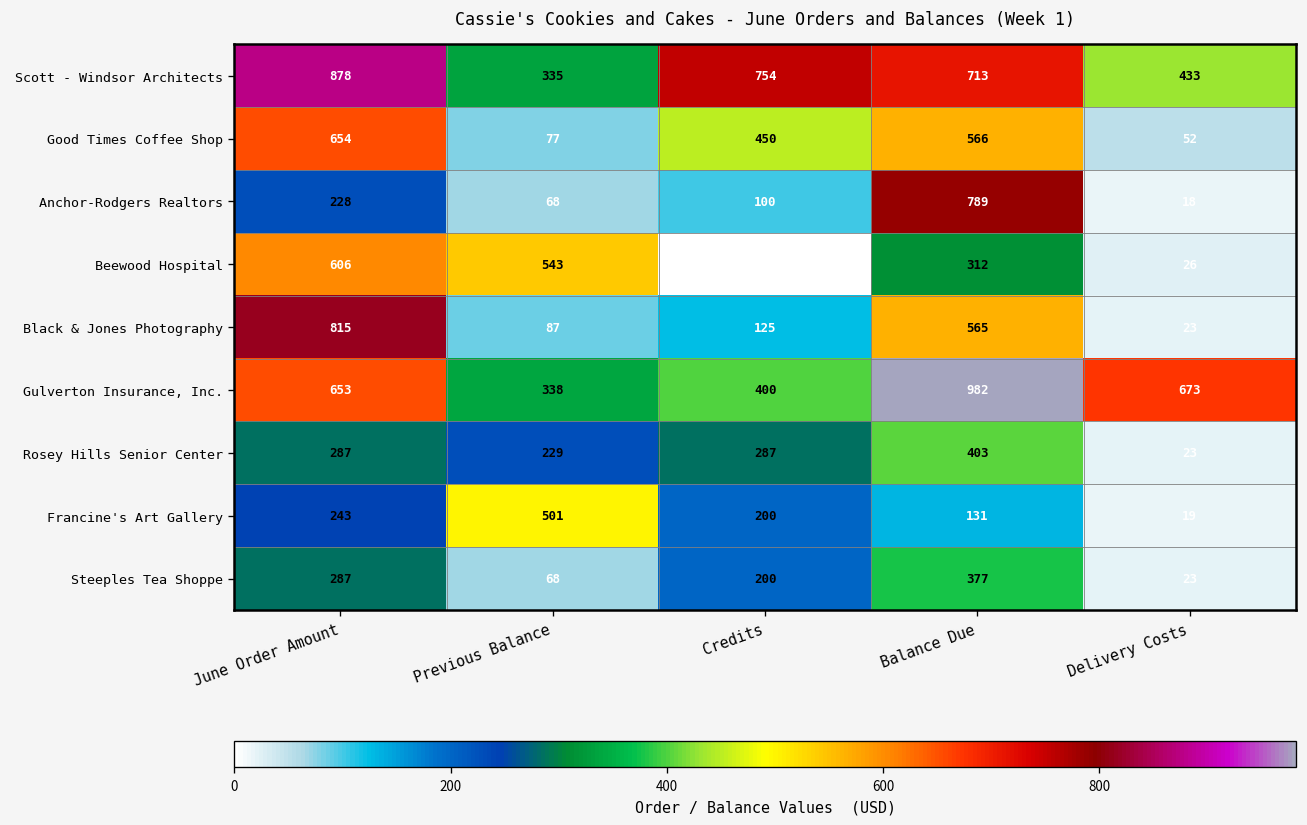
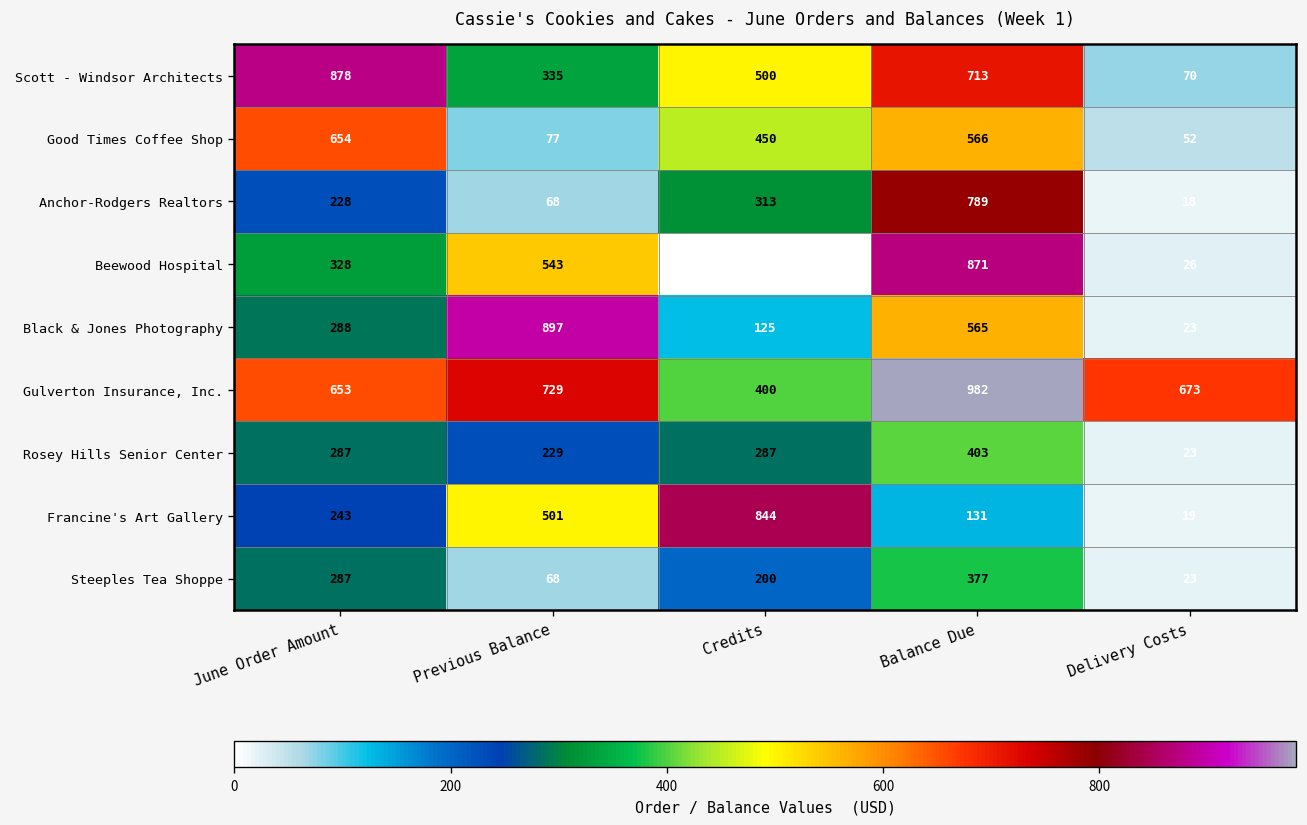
  {
    "Scott - Windsor Architects": {
      "June Order Amount": 878,
      "Previous Balance": 335,
-     "Credits": 754,
+     "Credits": 500,
      "Balance Due": 713,
-     "Delivery Costs": 433
+     "Delivery Costs": 70
    },
    "Good Times Coffee Shop": {
      "June Order Amount": 654,
      "Previous Balance": 77,
      "Credits": 450,
      "Balance Due": 566,
      "Delivery Costs": 52
    },
    "Anchor-Rodgers Realtors": {
      "June Order Amount": 228,
      "Previous Balance": 68,
-     "Credits": 100,
+     "Credits": 313,
      "Balance Due": 789
    },
    "Beewood Hospital": {
-     "June Order Amount": 606,
+     "June Order Amount": 328,
      "Previous Balance": 543,
-     "Balance Due": 312
+     "Balance Due": 871
    },
    "Black & Jones Photography": {
-     "June Order Amount": 815,
-     "Previous Balance": 87,
+     "June Order Amount": 288,
+     "Previous Balance": 897,
      "Credits": 125,
      "Balance Due": 565
    },
    "Gulverton Insurance, Inc.": {
      "June Order Amount": 653,
-     "Previous Balance": 338,
+     "Previous Balance": 729,
      "Credits": 400,
      "Balance Due": 982,
      "Delivery Costs": 673
    },
    "Rosey Hills Senior Center": {
      "June Order Amount": 287,
      "Previous Balance": 229,
      "Credits": 287,
      "Balance Due": 403
    },
    "Francine's Art Gallery": {
      "June Order Amount": 243,
      "Previous Balance": 501,
-     "Credits": 200,
+     "Credits": 844,
      "Balance Due": 131
    },
    "Steeples Tea Shoppe": {
      "June Order Amount": 287,
      "Previous Balance": 68,
      "Credits": 200,
      "Balance Due": 377
    }
  }
